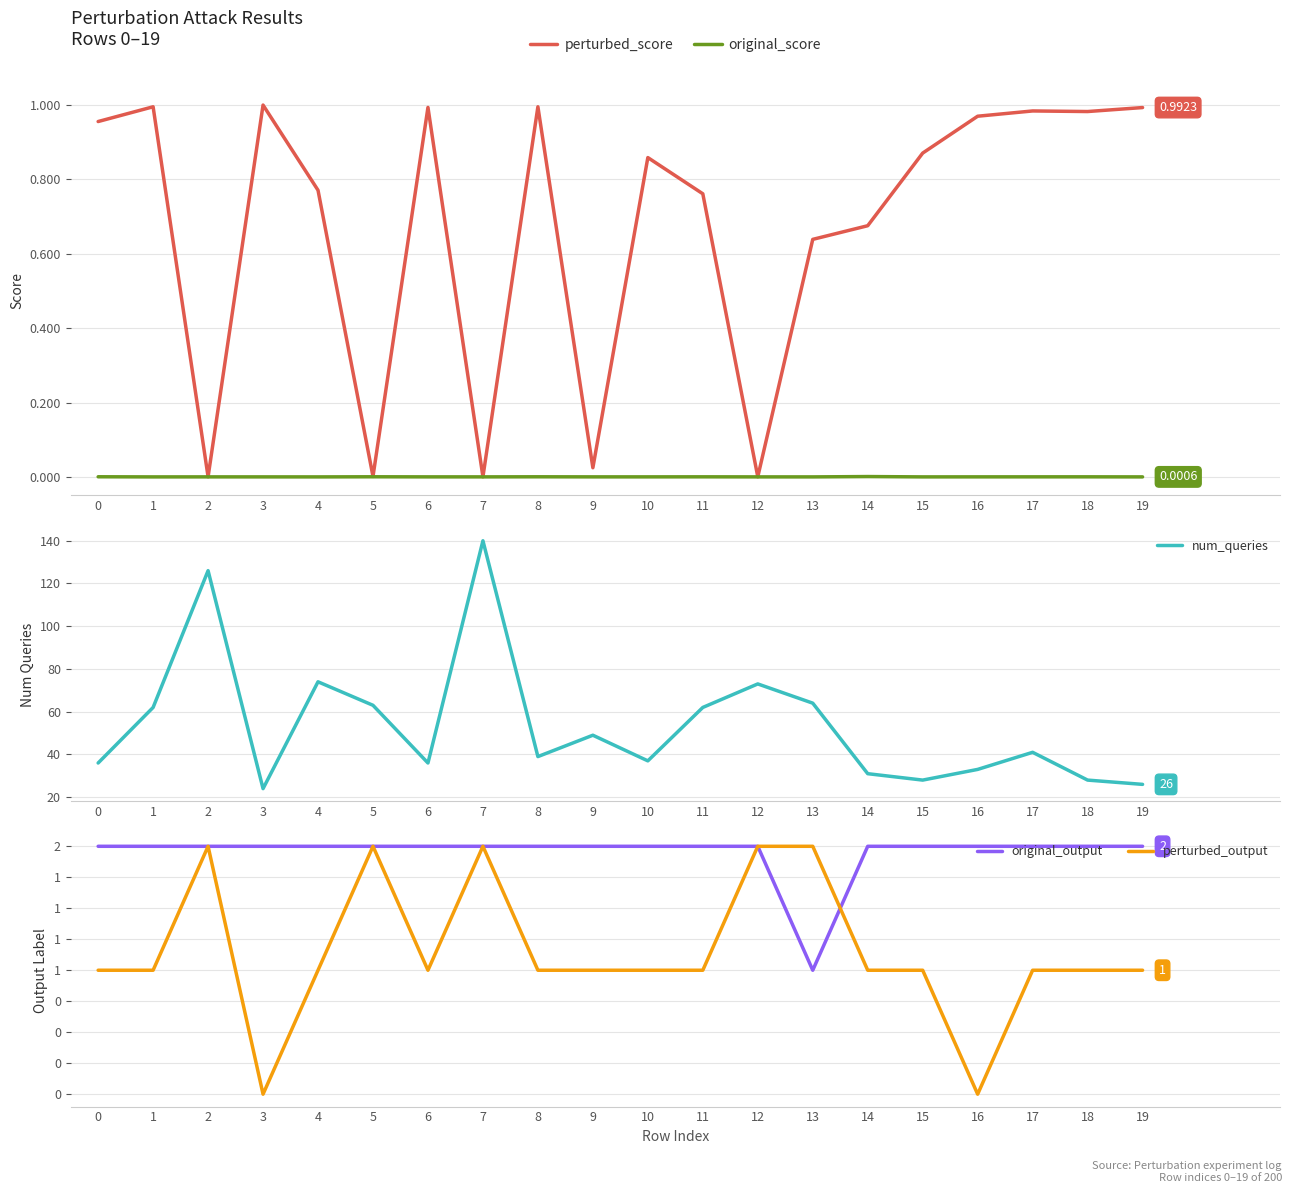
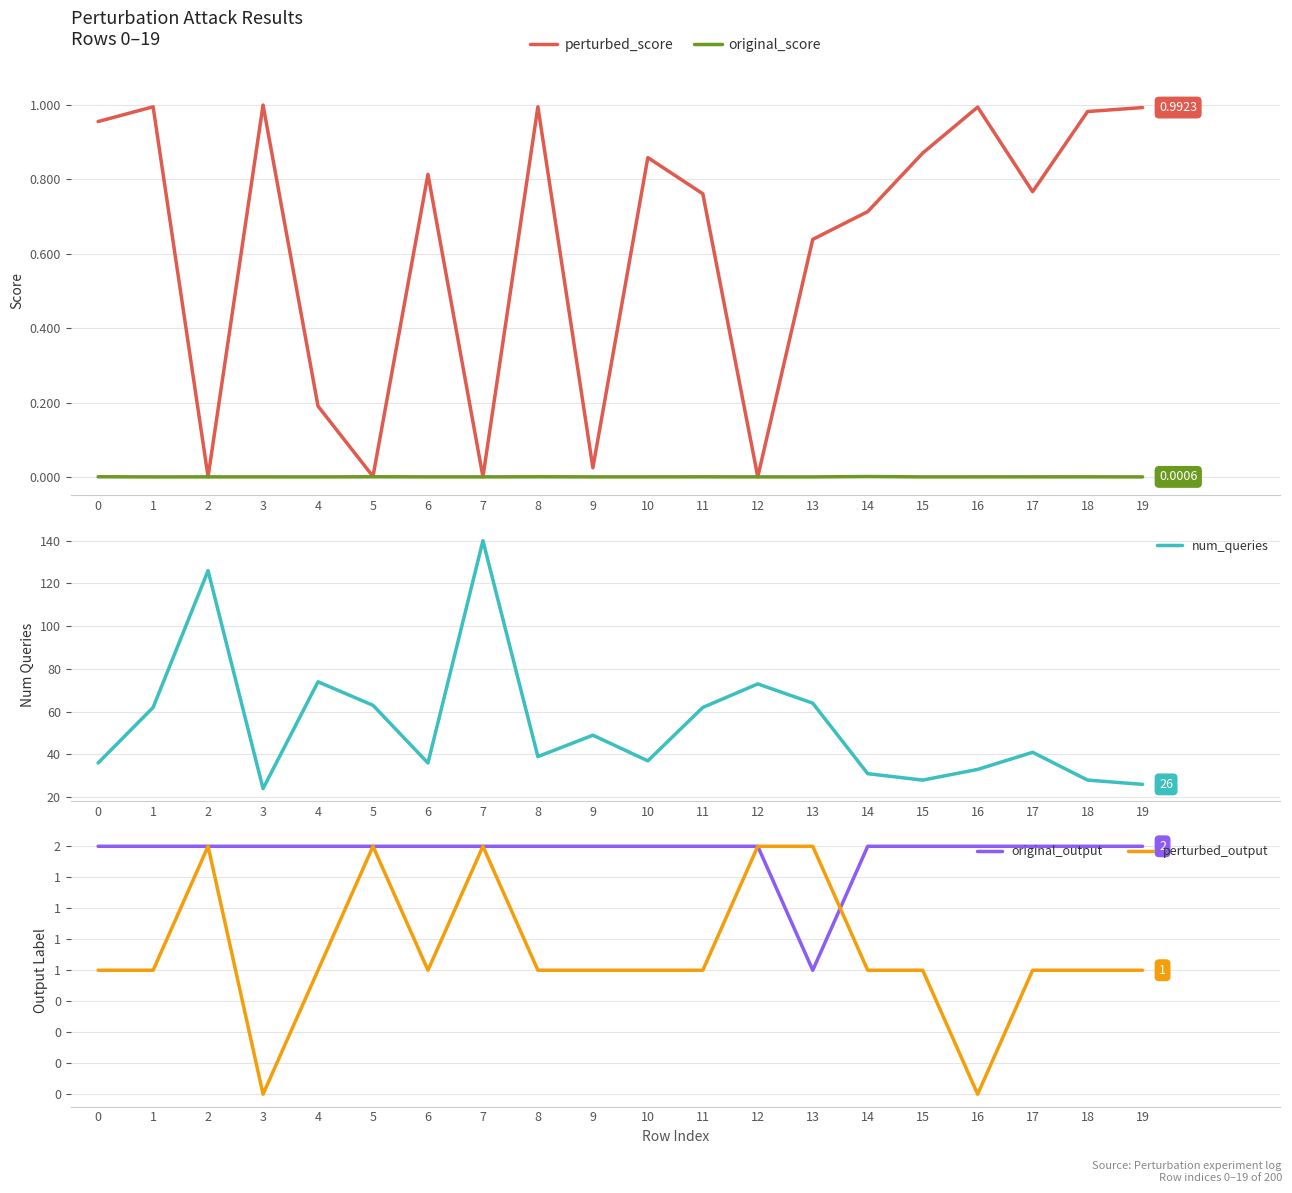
  {
    "Perturbation Attack Results Rows 0–19": {
      "perturbed_score": {
        "0": 0.95,
        "1": 0.99,
        "3": 1.00,
-       "4": 0.77,
-       "6": 0.99,
+       "4": 0.19,
+       "6": 0.81,
        "8": 0.99,
        "9": 0.03,
        "10": 0.86,
        "11": 0.76,
        "13": 0.64,
-       "14": 0.68,
+       "14": 0.71,
        "15": 0.87,
-       "16": 0.97,
-       "17": 0.98,
+       "16": 0.99,
+       "17": 0.77,
        "18": 0.98
      },
      "original_score": {
        "0": 0.00,
        "1": 0.00,
        "3": 0.00,
        "4": 0.00,
        "6": 0.00,
        "8": 0.00,
        "9": 0.00,
        "10": 0.00,
        "11": 0.00,
        "13": 0.00,
        "14": 0.00,
        "15": 0.00,
        "16": 0.00,
        "17": 0.00,
        "18": 0.00
      }
    }
  }
